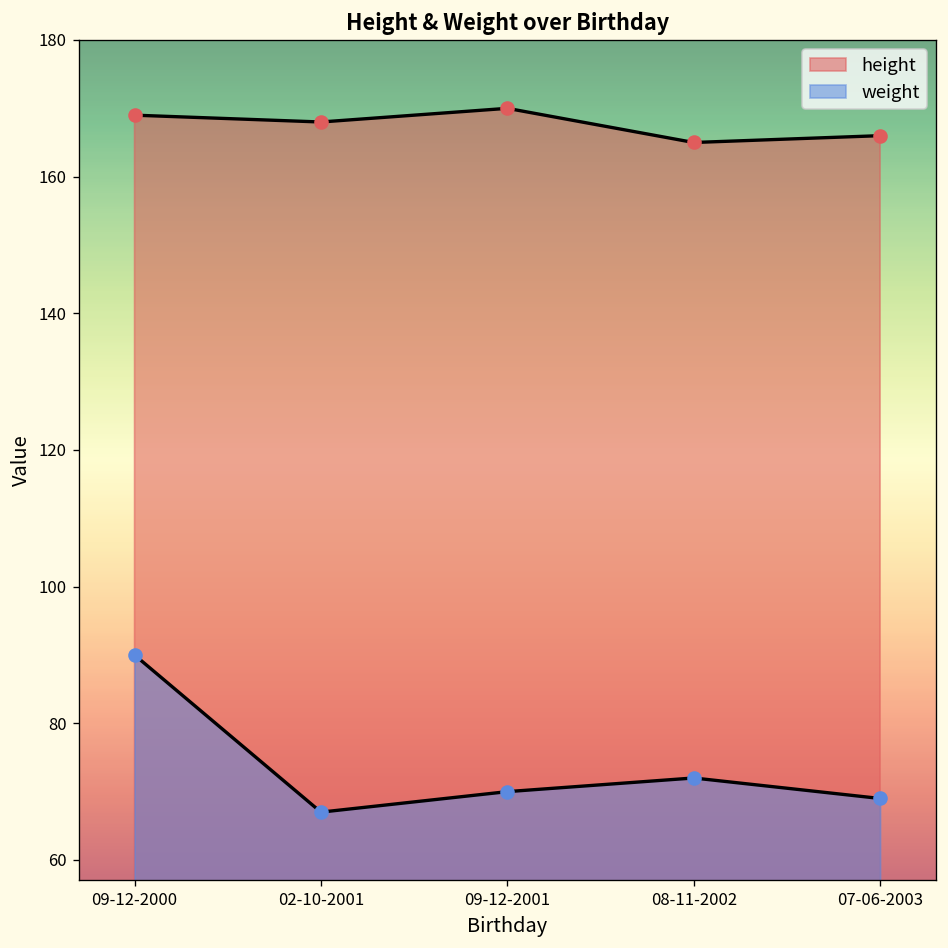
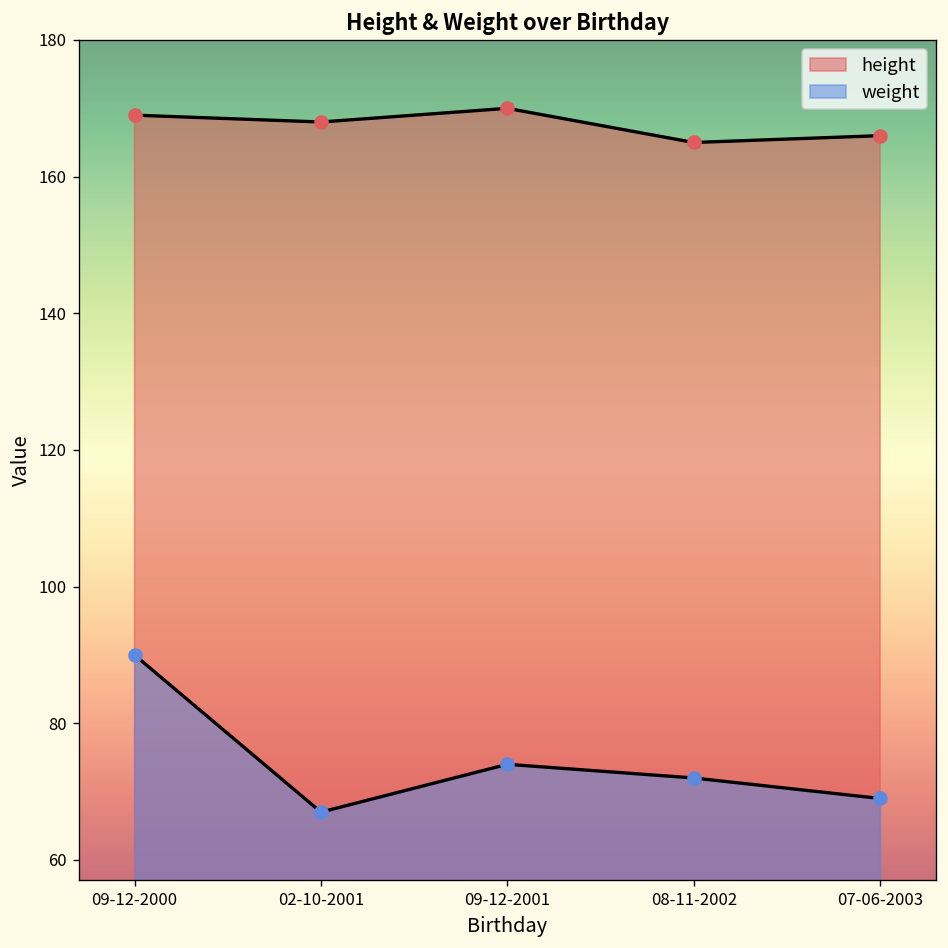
  {
    "height": {
      "09-12-2000": 169,
      "02-10-2001": 168,
      "09-12-2001": 170,
      "08-11-2002": 165,
      "07-06-2003": 166
    },
    "weight": {
      "09-12-2000": 90,
      "02-10-2001": 67,
-     "09-12-2001": 70,
+     "09-12-2001": 74,
      "08-11-2002": 72,
      "07-06-2003": 69
    }
  }
